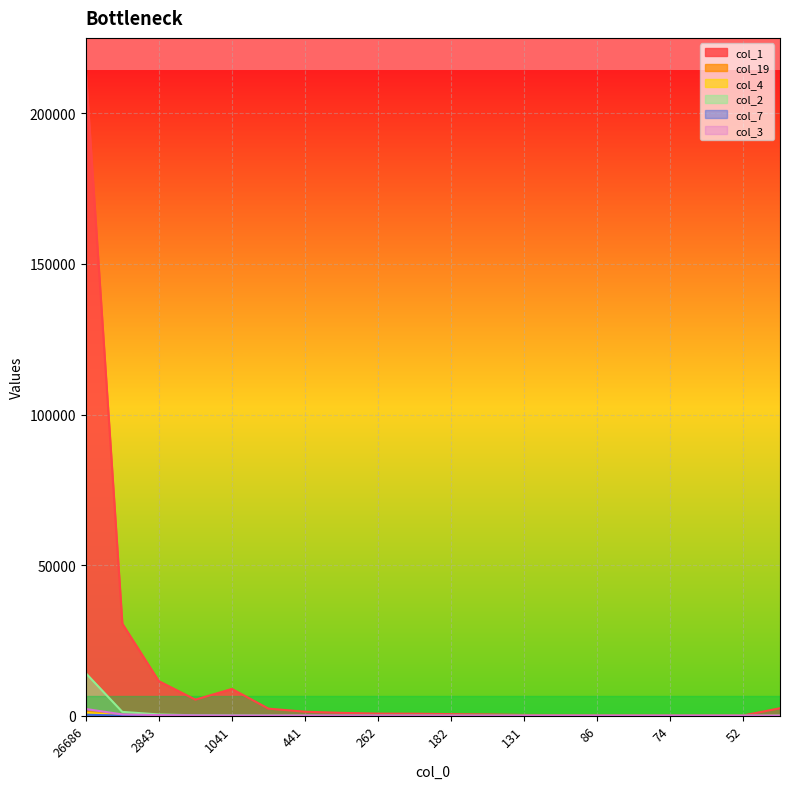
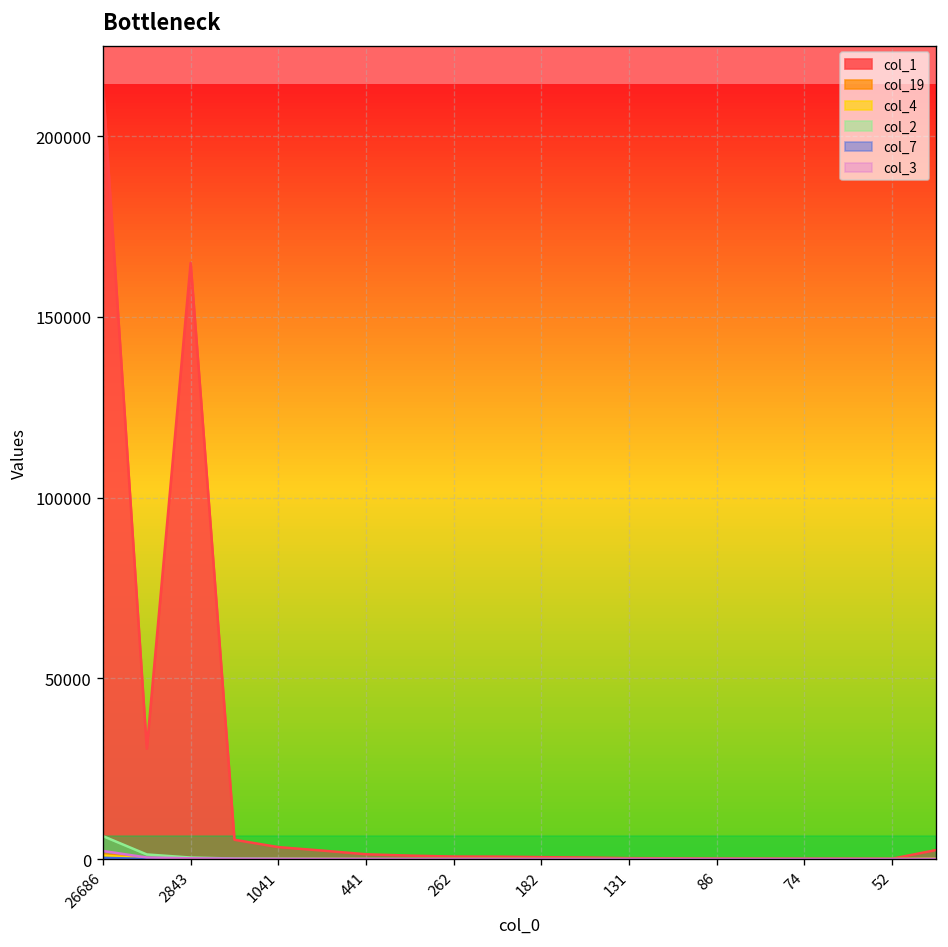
  {
    "col_1": {
      "26686": 214000,
-     "2843": 11000,
-     "1041": 9000,
+     "2843": 165000,
+     "1041": 3000,
      "441": 1000
    },
    "col_2": {
-     "26686": 14000
+     "26686": 6000
    },
    "col_3": {
      "26686": 2000
    }
  }
